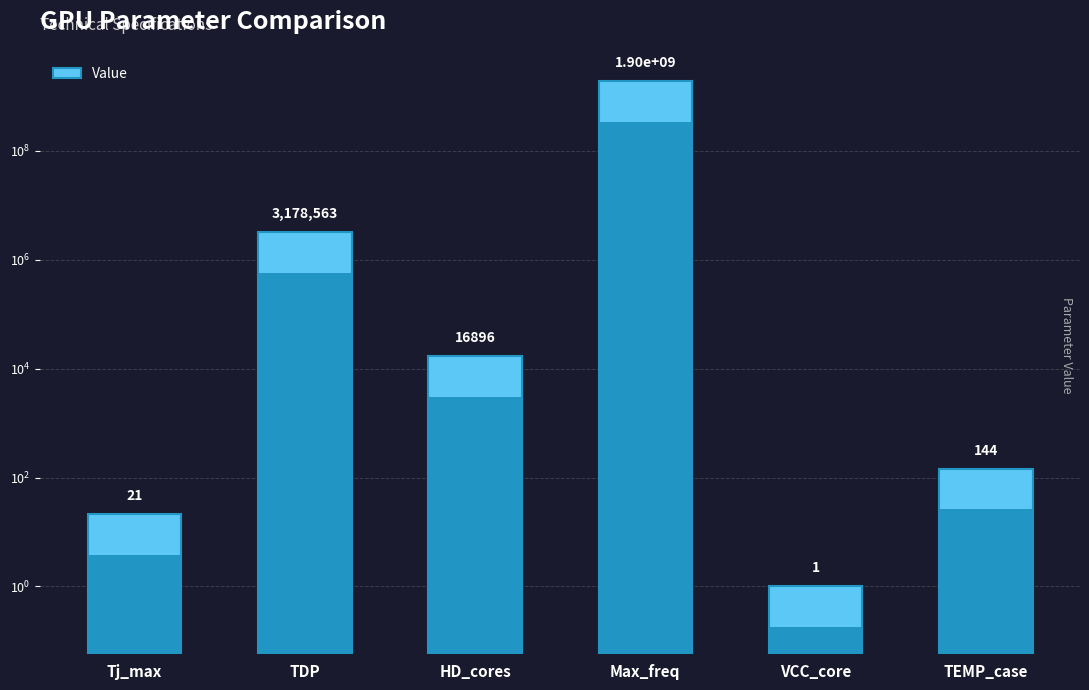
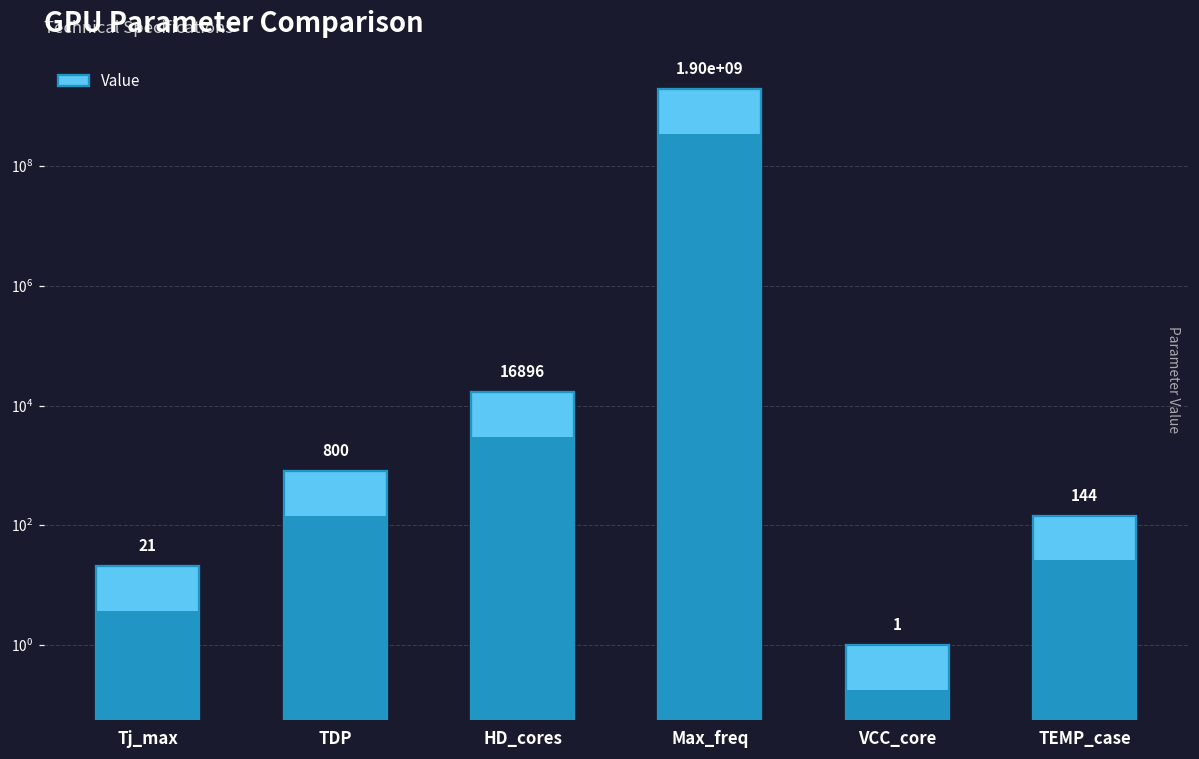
  {
    "Value": {
      "Tj_max": "21",
-     "TDP": "3,178,563",
+     "TDP": "800",
      "HD_cores": "16896",
      "Max_freq": "1.90e+09",
      "VCC_core": "1",
      "TEMP_case": "144"
    }
  }
